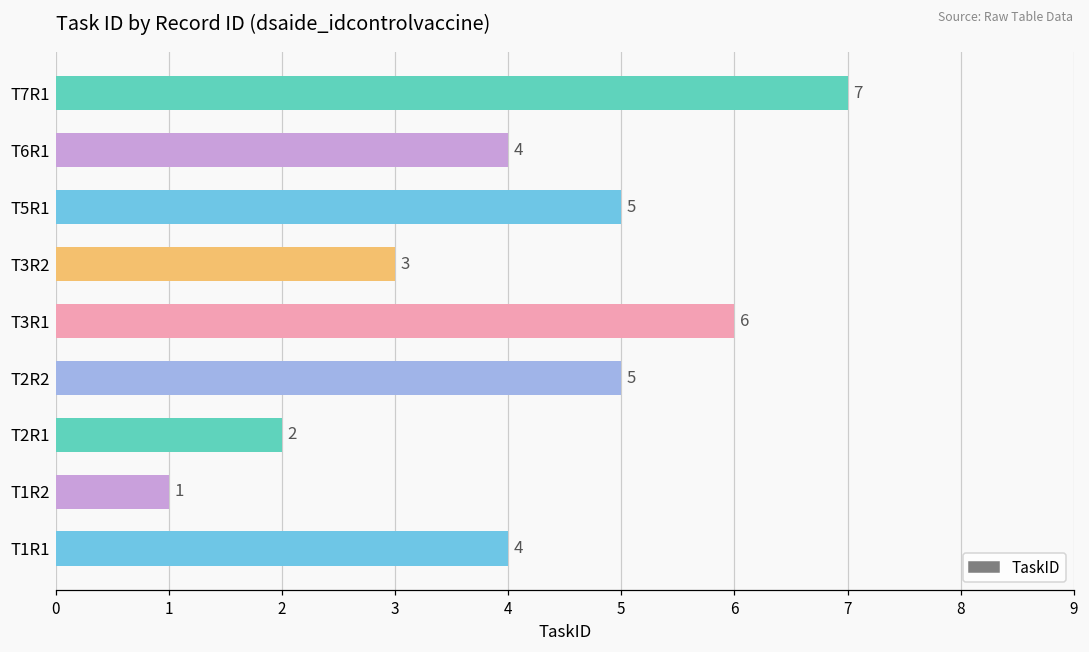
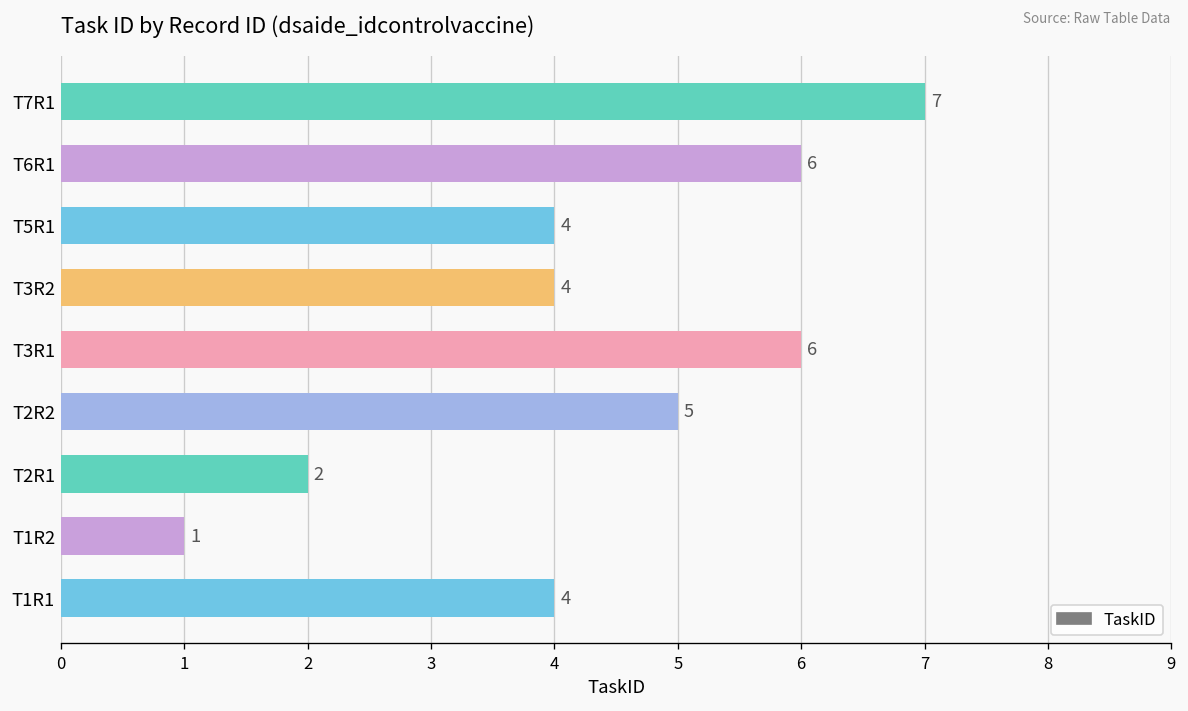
  {
    "T7R1": 7,
-   "T6R1": 4,
-   "T5R1": 5,
-   "T3R2": 3,
+   "T6R1": 6,
+   "T5R1": 4,
+   "T3R2": 4,
    "T3R1": 6,
    "T2R2": 5,
    "T2R1": 2,
    "T1R2": 1,
    "T1R1": 4
  }
